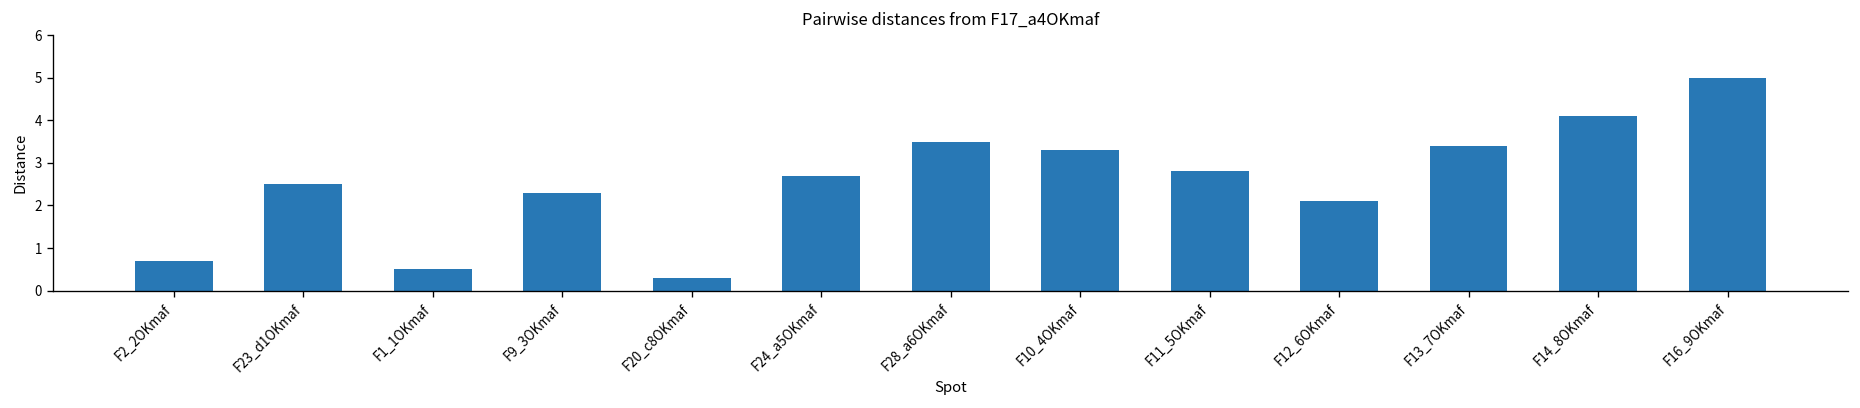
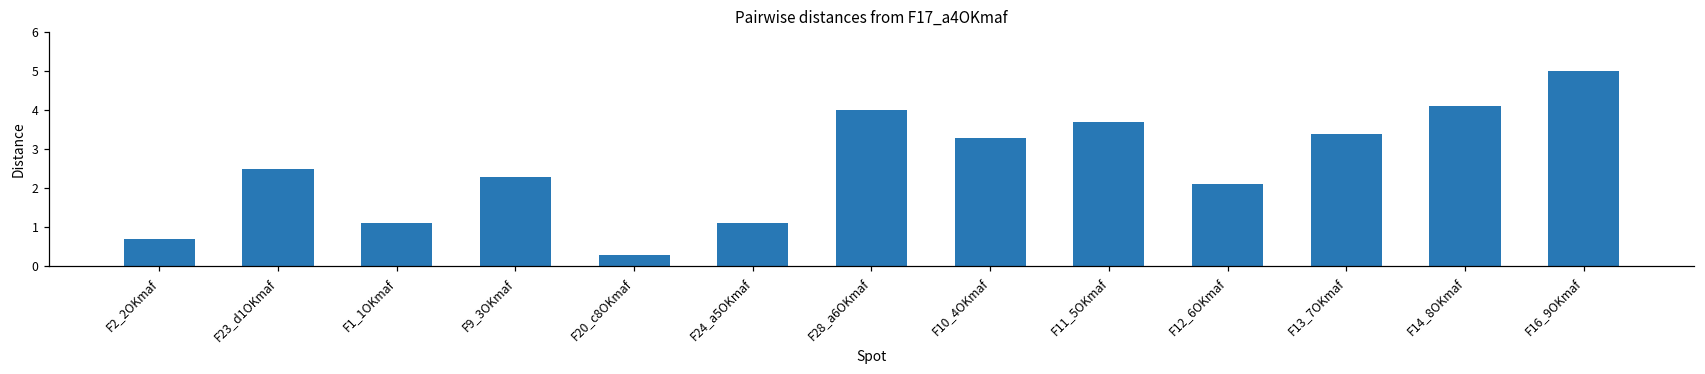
  {
    "F2_2OKmaf": 0.7,
    "F23_d1OKmaf": 2.5,
-   "F1_1OKmaf": 0.5,
+   "F1_1OKmaf": 1.1,
    "F9_3OKmaf": 2.3,
    "F20_c8OKmaf": 0.3,
-   "F24_a5OKmaf": 2.7,
-   "F28_a6OKmaf": 3.5,
+   "F24_a5OKmaf": 1.1,
+   "F28_a6OKmaf": 4.0,
    "F10_4OKmaf": 3.3,
-   "F11_5OKmaf": 2.8,
+   "F11_5OKmaf": 3.7,
    "F12_6OKmaf": 2.1,
    "F13_7OKmaf": 3.4,
    "F14_8OKmaf": 4.1,
    "F16_9OKmaf": 5.0
  }
